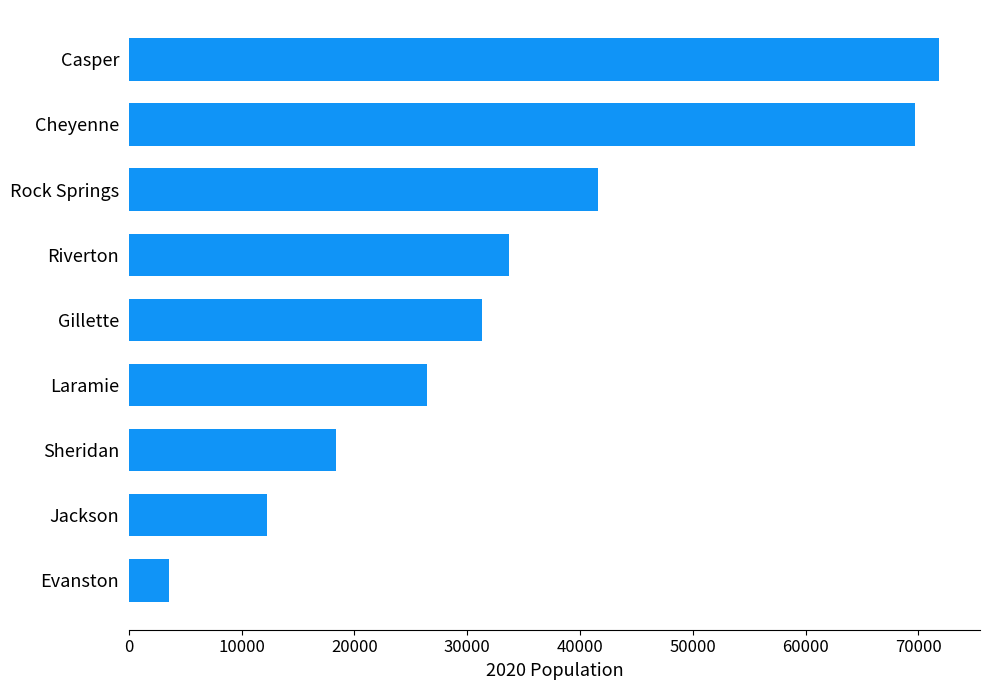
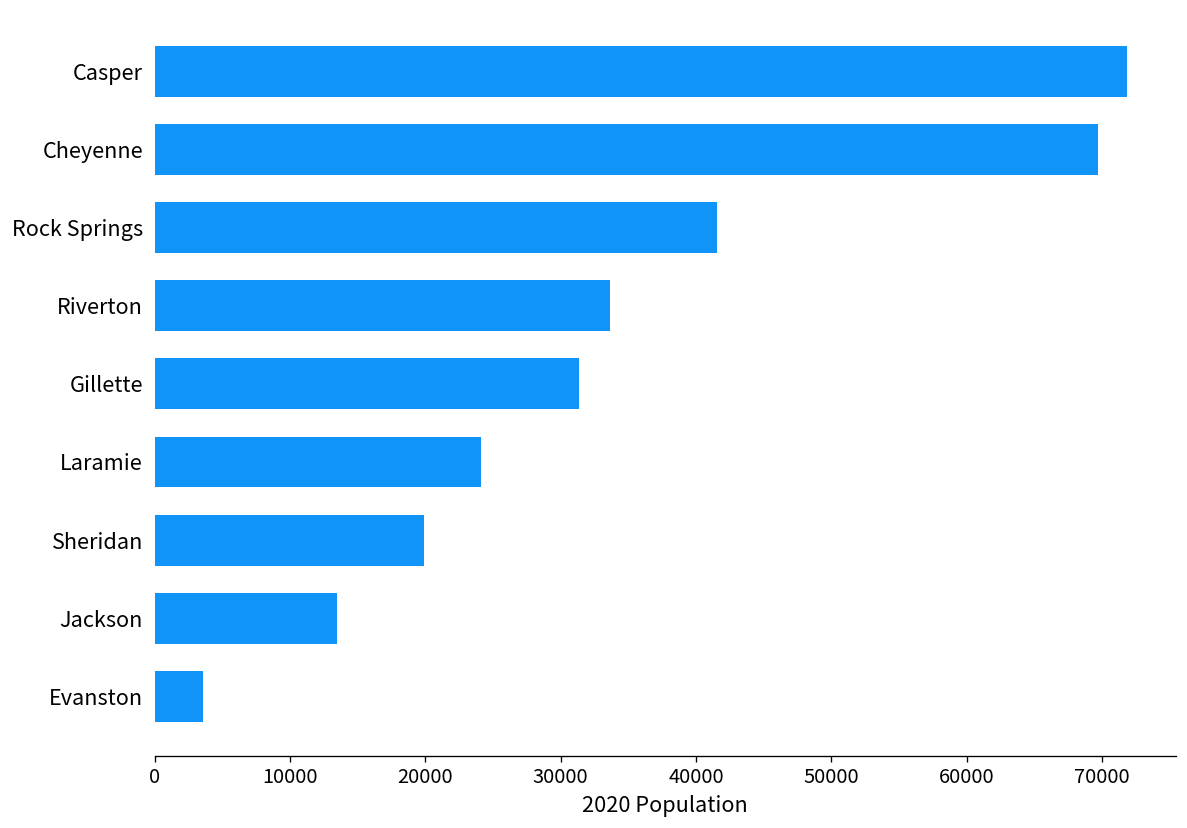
  {
    "Casper": 71900,
    "Cheyenne": 69700,
    "Rock Springs": 41600,
    "Riverton": 33700,
    "Gillette": 31300,
-   "Laramie": 26400,
-   "Sheridan": 18400,
-   "Jackson": 12200,
+   "Laramie": 24100,
+   "Sheridan": 19900,
+   "Jackson": 13500,
    "Evanston": 3600
  }
